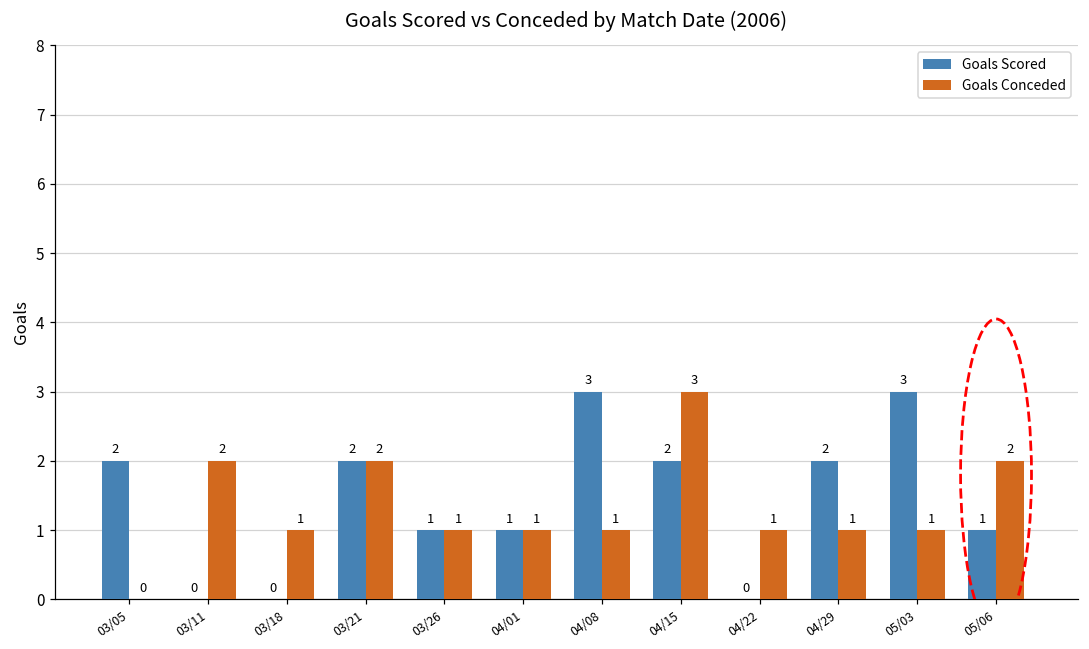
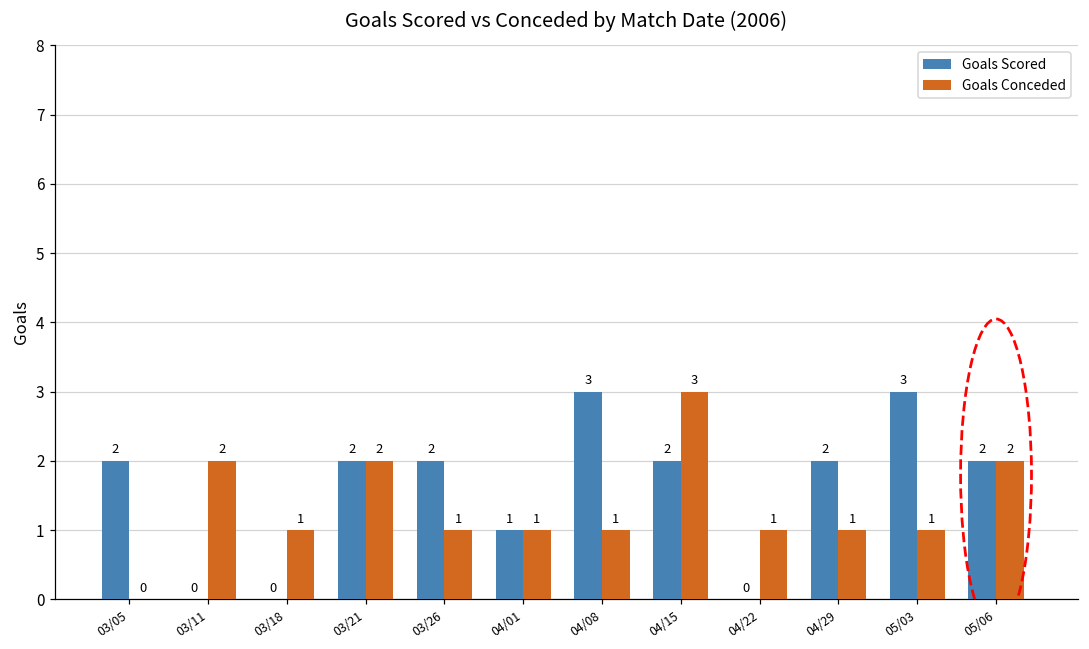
  {
    "Goals Scored": {
      "03/05": 2,
      "03/11": 0,
      "03/18": 0,
      "03/21": 2,
-     "03/26": 1,
+     "03/26": 2,
      "04/01": 1,
      "04/08": 3,
      "04/15": 2,
      "04/22": 0,
      "04/29": 2,
      "05/03": 3,
-     "05/06": 1
+     "05/06": 2
    },
    "Goals Conceded": {
      "03/05": 0,
      "03/11": 2,
      "03/18": 1,
      "03/21": 2,
      "03/26": 1,
      "04/01": 1,
      "04/08": 1,
      "04/15": 3,
      "04/22": 1,
      "04/29": 1,
      "05/03": 1,
      "05/06": 2
    }
  }
